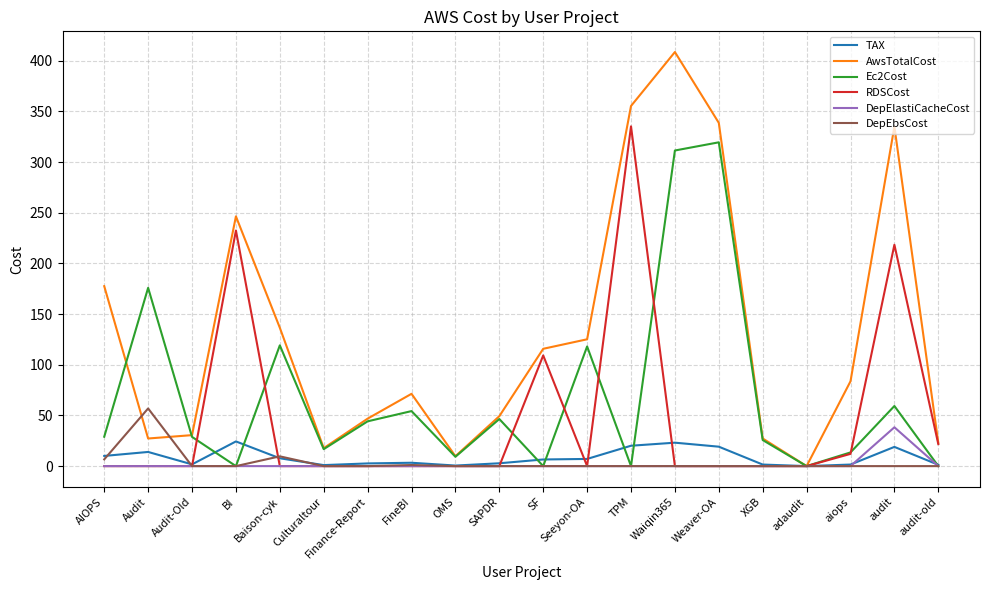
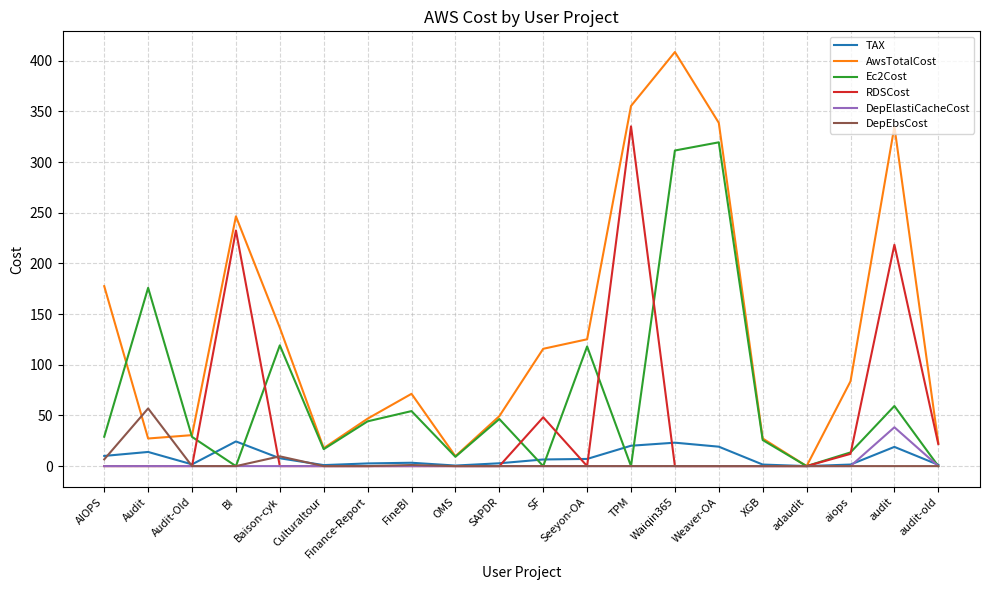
  {
    "TAX": {
      "AIOPS": 10,
      "Audit": 14,
      "BI": 24,
      "Finance-Report": 3,
      "SAPDR": 3,
      "SF": 7,
      "Seeyon-OA": 7,
      "TPM": 20,
      "Waiqin365": 23,
      "Weaver-OA": 19,
      "audit": 19
    },
    "AwsTotalCost": {
      "AIOPS": 178,
      "Audit": 27,
      "BI": 246,
      "Baison-cyk": 137,
      "Finance-Report": 47,
      "FineBI": 71,
      "SAPDR": 49,
      "SF": 116,
      "Seeyon-OA": 125,
      "TPM": 355,
      "Waiqin365": 409,
      "Weaver-OA": 339,
      "aiops": 84
    },
    "Ec2Cost": {
      "AIOPS": 29,
      "Audit": 176,
      "Baison-cyk": 119,
      "Finance-Report": 44,
      "FineBI": 54,
      "SAPDR": 46,
      "Seeyon-OA": 118,
      "Waiqin365": 311,
      "Weaver-OA": 319,
      "audit": 59
    },
    "RDSCost": {
      "BI": 232,
-     "SF": 109,
+     "SF": 48,
      "TPM": 335,
      "audit": 218
    },
    "DepElastiCacheCost": {
      "audit": 38
    },
    "DepEbsCost": {
      "AIOPS": 7,
      "Audit": 57,
      "audit": 0
    }
  }
